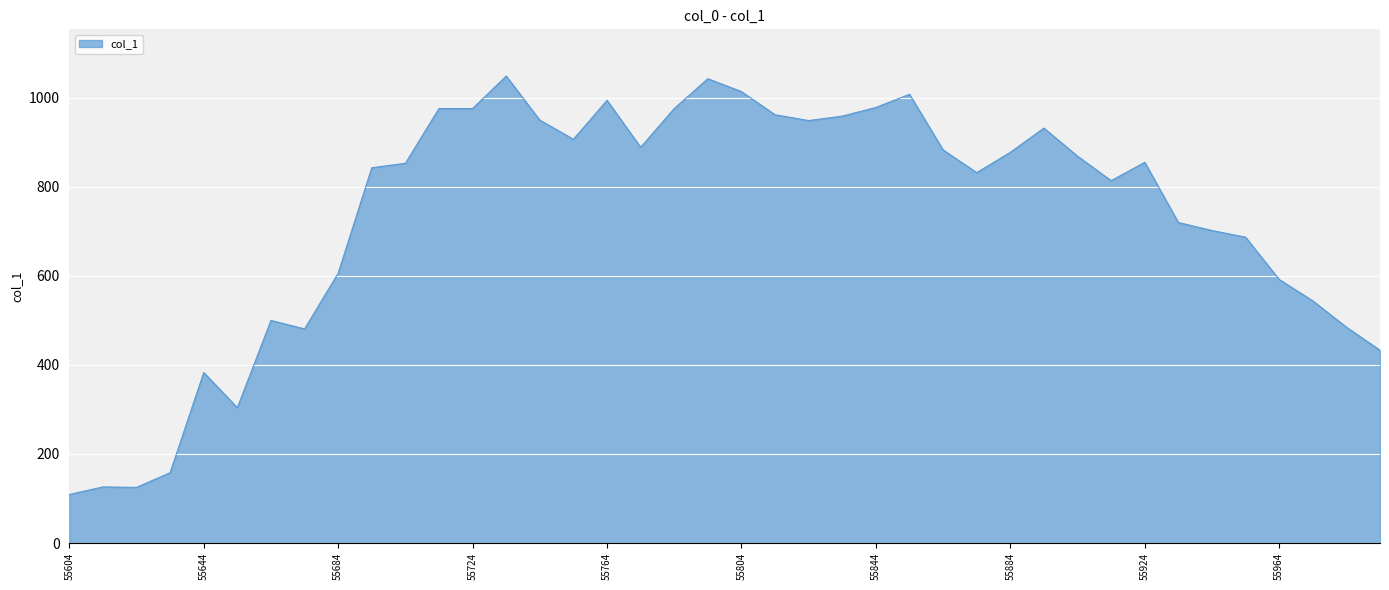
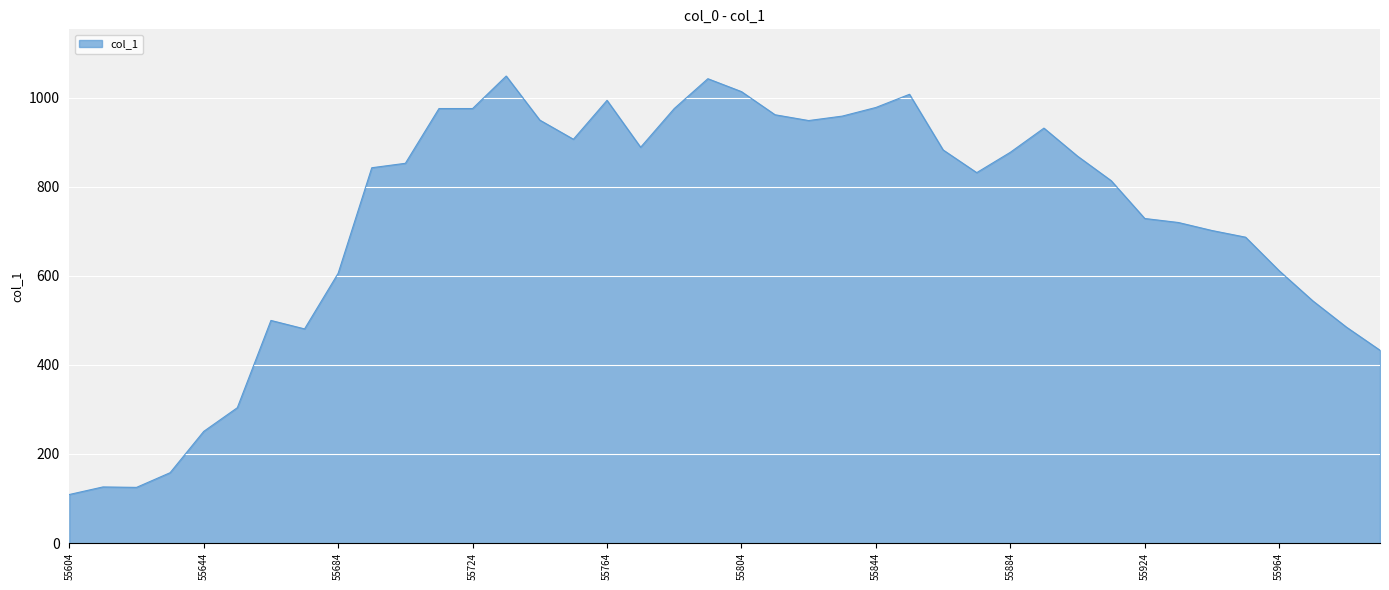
  {
    "55604": 110,
-   "55644": 380,
+   "55644": 250,
    "55684": 610,
    "55724": 980,
    "55764": 990,
    "55804": 1010,
    "55844": 980,
    "55884": 880,
-   "55924": 860,
-   "55964": 590
+   "55924": 730,
+   "55964": 610
  }
